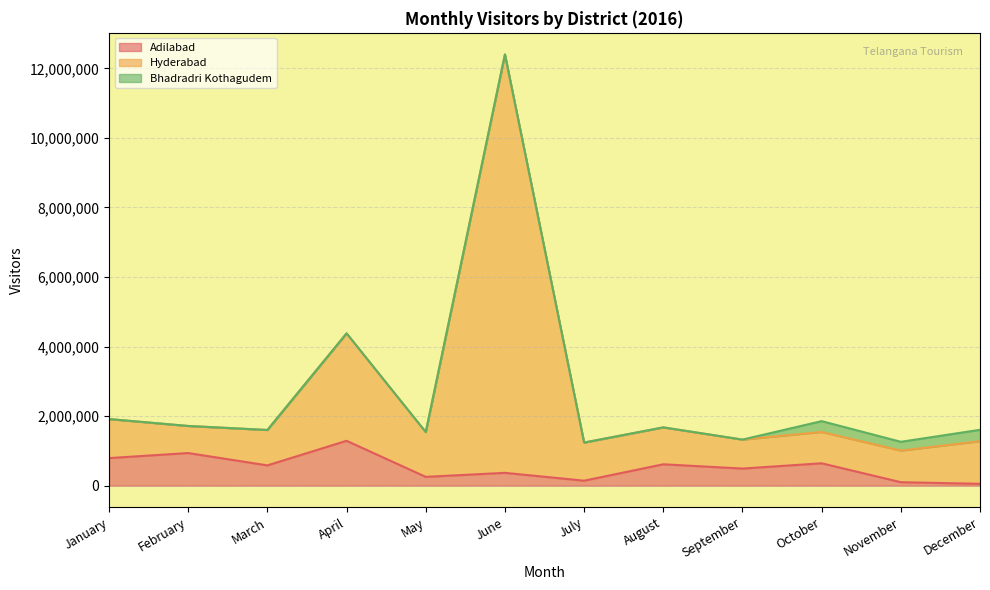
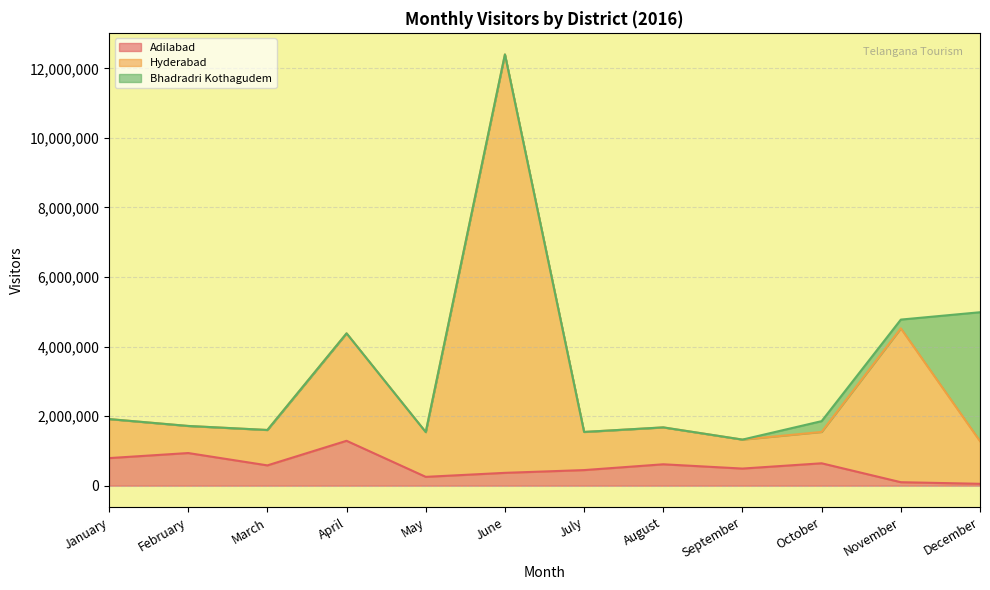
  {
    "Adilabad": {
      "January": "800,000",
      "February": "900,000",
      "March": "600,000",
      "April": "1,300,000",
      "May": "300,000",
      "June": "400,000",
-     "July": "100,000",
+     "July": "400,000",
      "August": "600,000",
      "September": "500,000",
      "October": "600,000",
      "November": "100,000",
      "December": "100,000"
    },
    "Hyderabad": {
      "October": "900,000",
-     "November": "900,000",
+     "November": "4,400,000",
      "December": "1,200,000"
    },
    "Bhadradri Kothagudem": {
      "October": "300,000",
      "November": "300,000",
-     "December": "300,000"
+     "December": "3,700,000"
    }
  }
